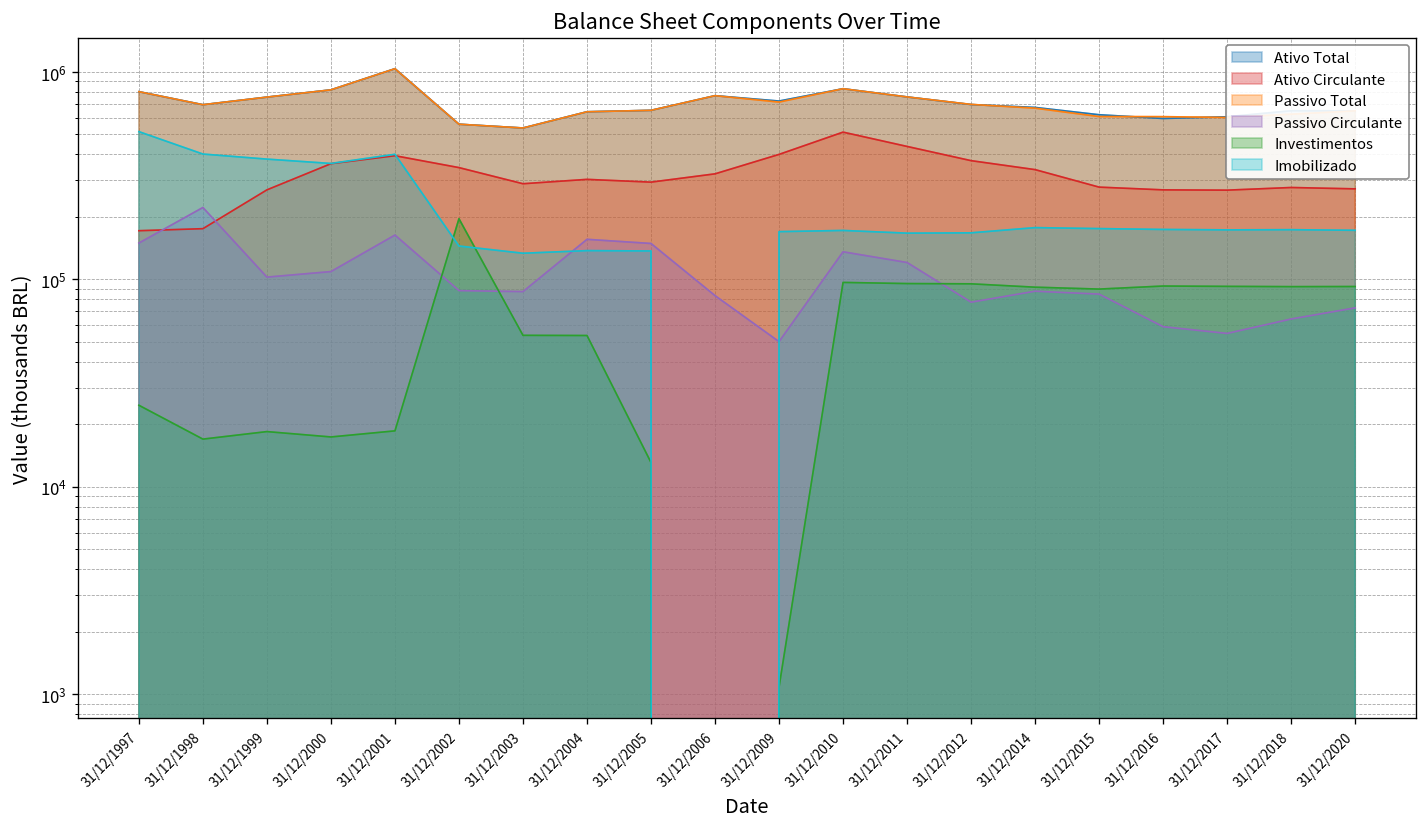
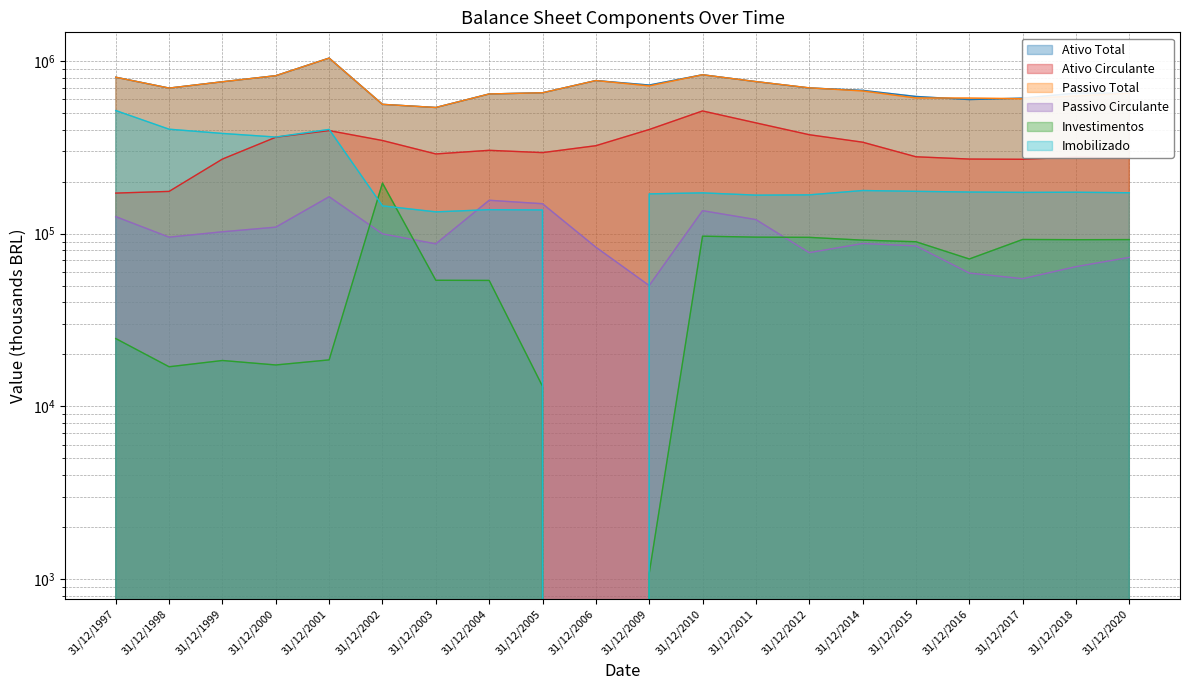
  {
    "Passivo Circulante": {
-     "31/12/1997": 150000,
-     "31/12/1998": 220000,
+     "31/12/1997": 130000,
+     "31/12/1998": 100000,
      "31/12/1999": 100000,
      "31/12/2000": 110000,
      "31/12/2001": 160000,
-     "31/12/2002": 90000,
+     "31/12/2002": 100000,
      "31/12/2003": 90000,
      "31/12/2004": 160000,
      "31/12/2005": 150000,
      "31/12/2006": 80000,
      "31/12/2009": 50000,
      "31/12/2010": 140000,
      "31/12/2011": 120000,
      "31/12/2012": 80000,
      "31/12/2014": 90000,
      "31/12/2015": 80000,
      "31/12/2016": 59000,
      "31/12/2017": 55000,
      "31/12/2018": 64000,
      "31/12/2020": 73000
    },
    "Investimentos": {
      "31/12/1997": 25000,
      "31/12/1998": 17000,
      "31/12/1999": 18000,
      "31/12/2000": 17000,
      "31/12/2001": 19000,
      "31/12/2002": 200000,
      "31/12/2003": 54000,
      "31/12/2004": 54000,
      "31/12/2005": 13000,
      "31/12/2009": 1100,
      "31/12/2010": 100000,
      "31/12/2011": 100000,
      "31/12/2012": 100000,
      "31/12/2014": 90000,
      "31/12/2015": 90000,
-     "31/12/2016": 90000,
+     "31/12/2016": 71000,
      "31/12/2017": 90000,
      "31/12/2018": 90000,
      "31/12/2020": 90000
    }
  }
